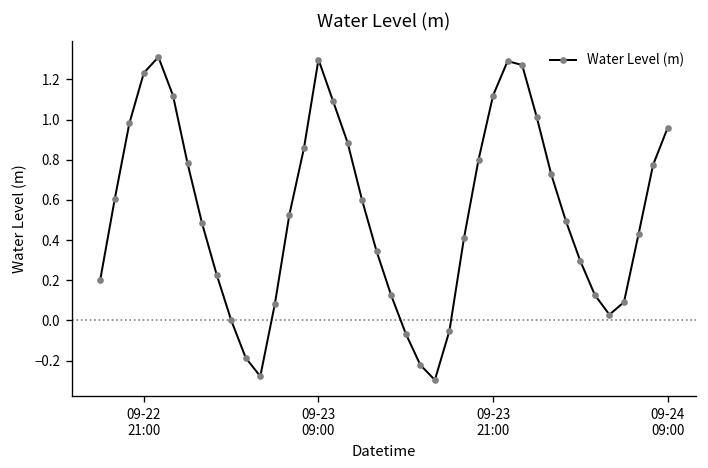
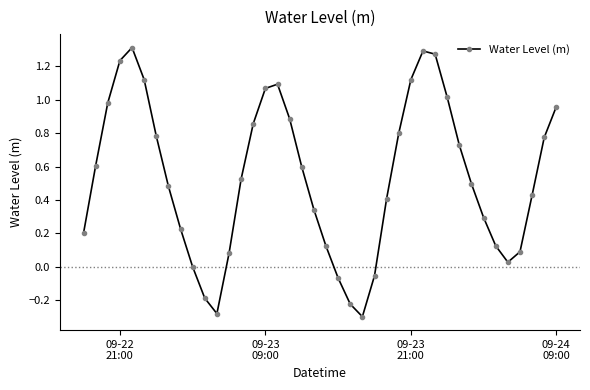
  {
    "09-22 21:00": 1.23,
-   "09-23 09:00": 1.30,
+   "09-23 09:00": 1.07,
    "09-23 21:00": 1.12,
    "09-24 09:00": 0.96
  }
